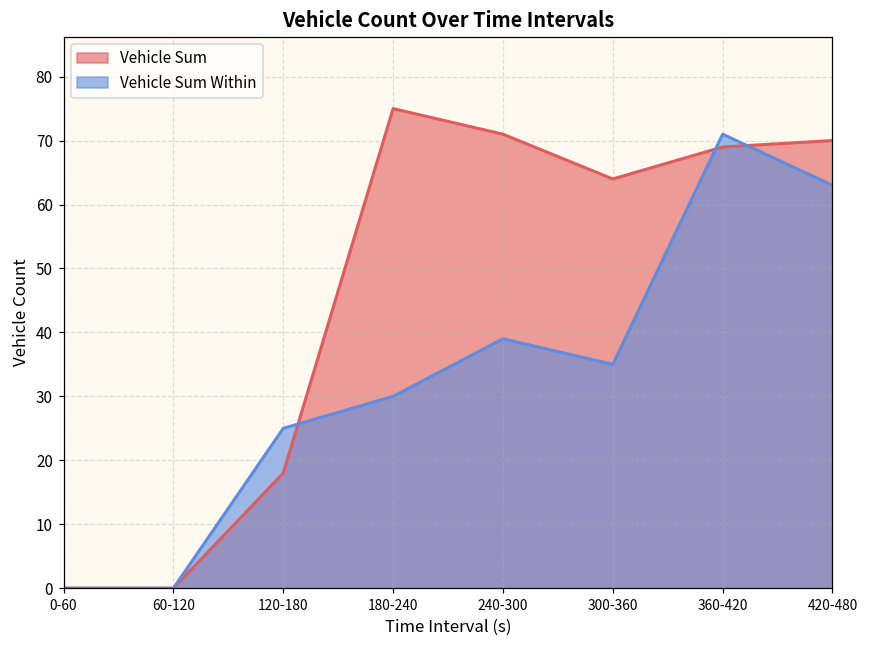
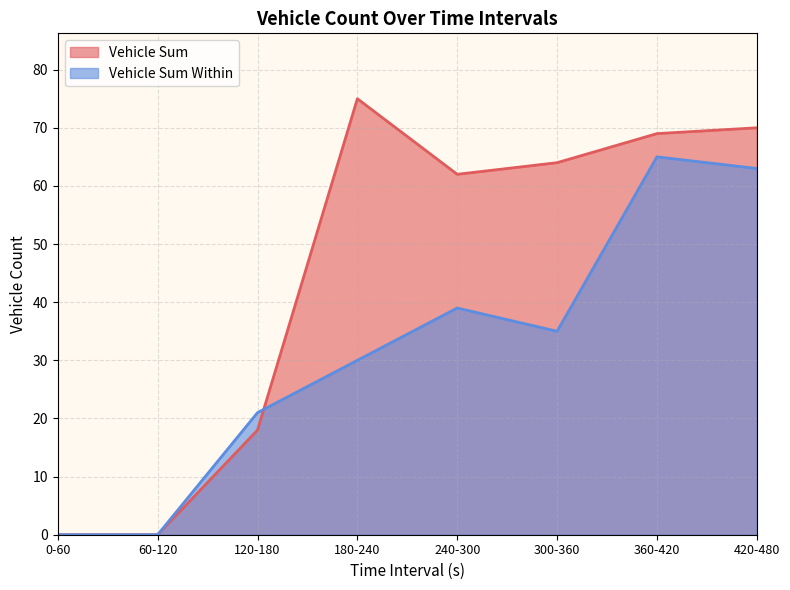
  {
    "Vehicle Sum": {
      "120-180": 18,
      "180-240": 75,
-     "240-300": 71,
+     "240-300": 62,
      "300-360": 64,
      "360-420": 69,
      "420-480": 70
    },
    "Vehicle Sum Within": {
-     "120-180": 25,
+     "120-180": 21,
      "180-240": 30,
      "240-300": 39,
      "300-360": 35,
-     "360-420": 71,
+     "360-420": 65,
      "420-480": 63
    }
  }
